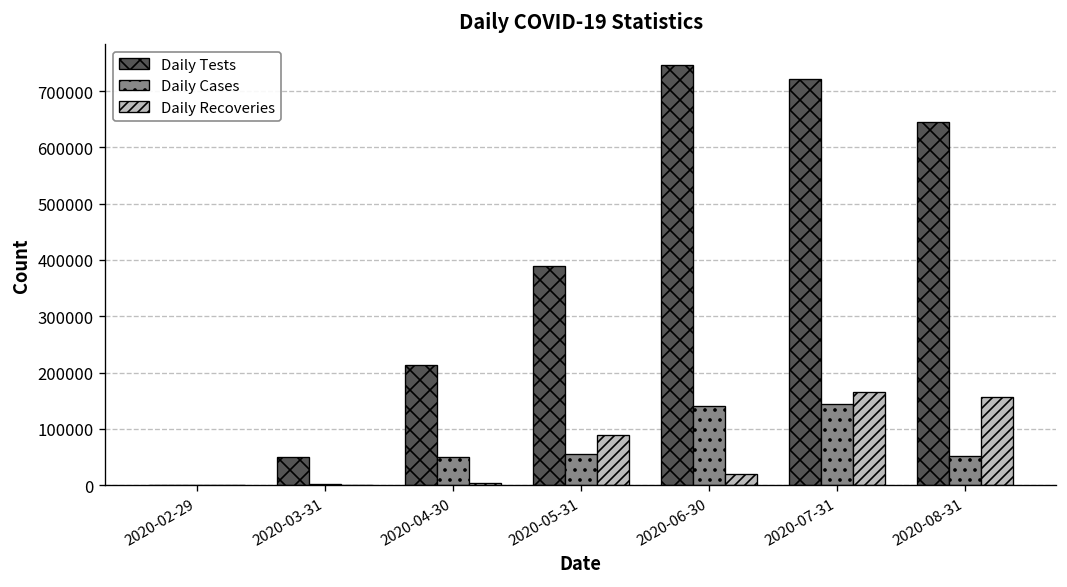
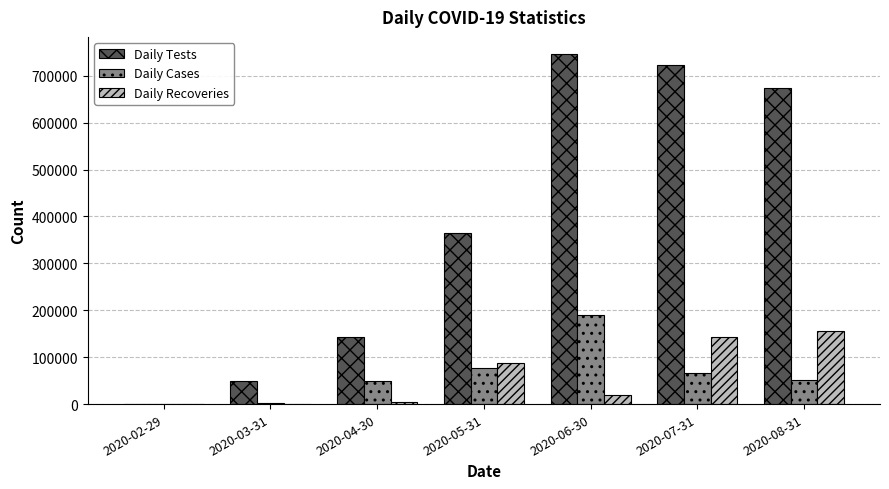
  {
    "Daily Tests": {
      "2020-02-29": 0,
      "2020-03-31": 50000,
-     "2020-04-30": 210000,
-     "2020-05-31": 390000,
+     "2020-04-30": 140000,
+     "2020-05-31": 370000,
      "2020-06-30": 750000,
      "2020-07-31": 720000,
-     "2020-08-31": 650000
+     "2020-08-31": 670000
    },
    "Daily Cases": {
      "2020-02-29": 0,
      "2020-04-30": 50000,
-     "2020-05-31": 60000,
-     "2020-06-30": 140000,
-     "2020-07-31": 140000,
+     "2020-05-31": 80000,
+     "2020-06-30": 190000,
+     "2020-07-31": 70000,
      "2020-08-31": 50000
    },
    "Daily Recoveries": {
      "2020-02-29": 0,
      "2020-05-31": 90000,
      "2020-06-30": 20000,
-     "2020-07-31": 160000,
+     "2020-07-31": 140000,
      "2020-08-31": 160000
    }
  }
